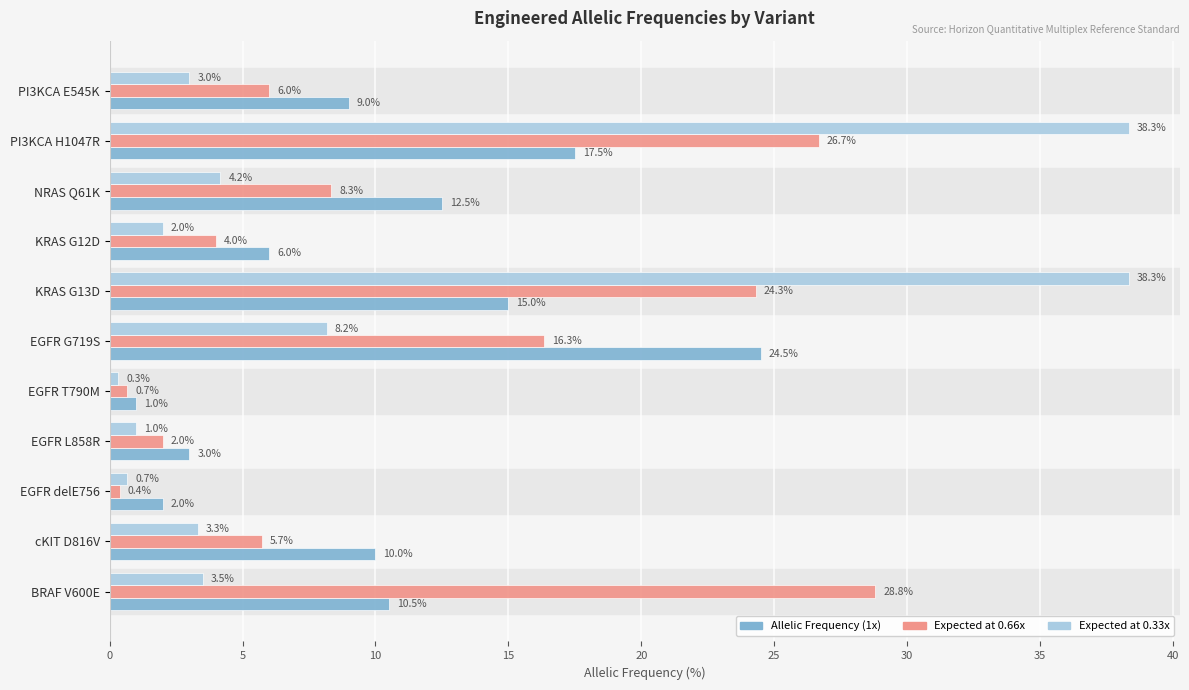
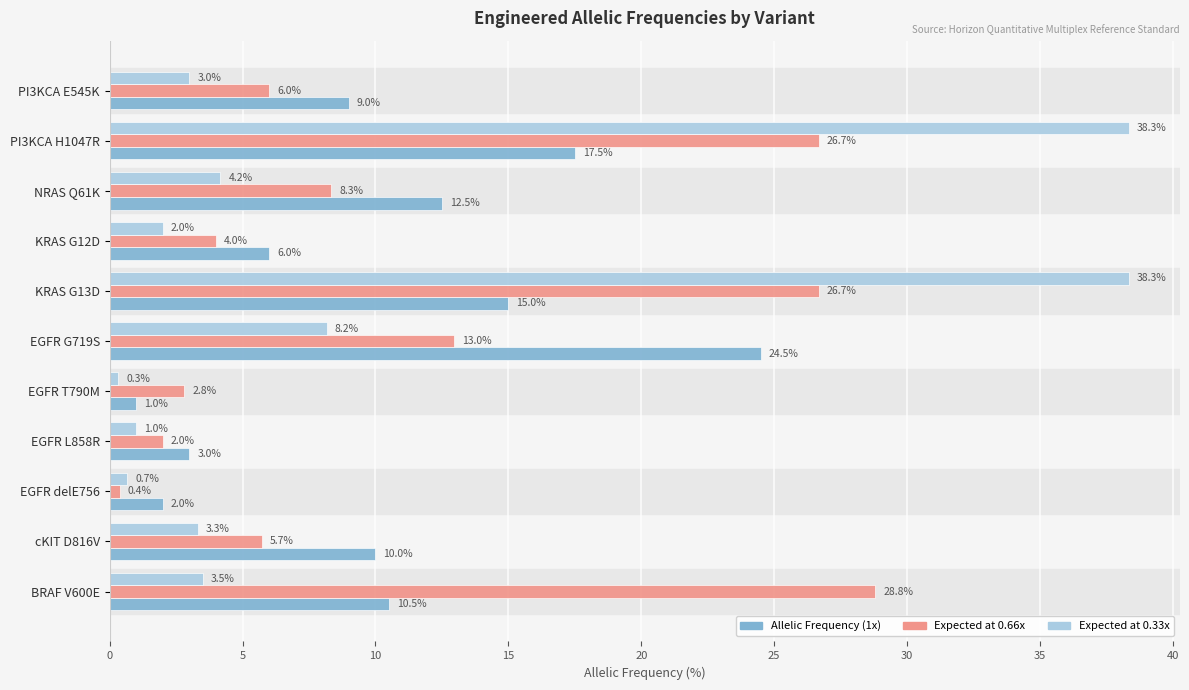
  {
    "Expected at 0.66x": {
      "PI3KCA E545K": "6.0%",
      "PI3KCA H1047R": "26.7%",
      "NRAS Q61K": "8.3%",
      "KRAS G12D": "4.0%",
-     "KRAS G13D": "24.3%",
-     "EGFR G719S": "16.3%",
-     "EGFR T790M": "0.7%",
+     "KRAS G13D": "26.7%",
+     "EGFR G719S": "13.0%",
+     "EGFR T790M": "2.8%",
      "EGFR L858R": "2.0%",
      "EGFR delE756": "0.4%",
      "cKIT D816V": "5.7%",
      "BRAF V600E": "28.8%"
    }
  }
